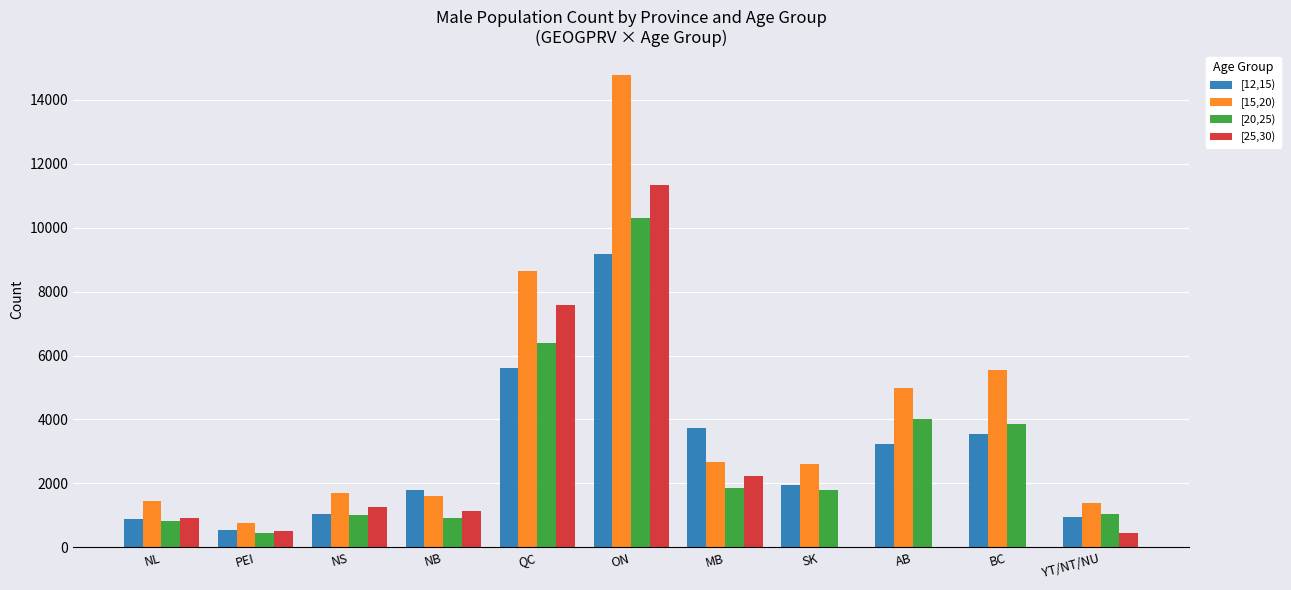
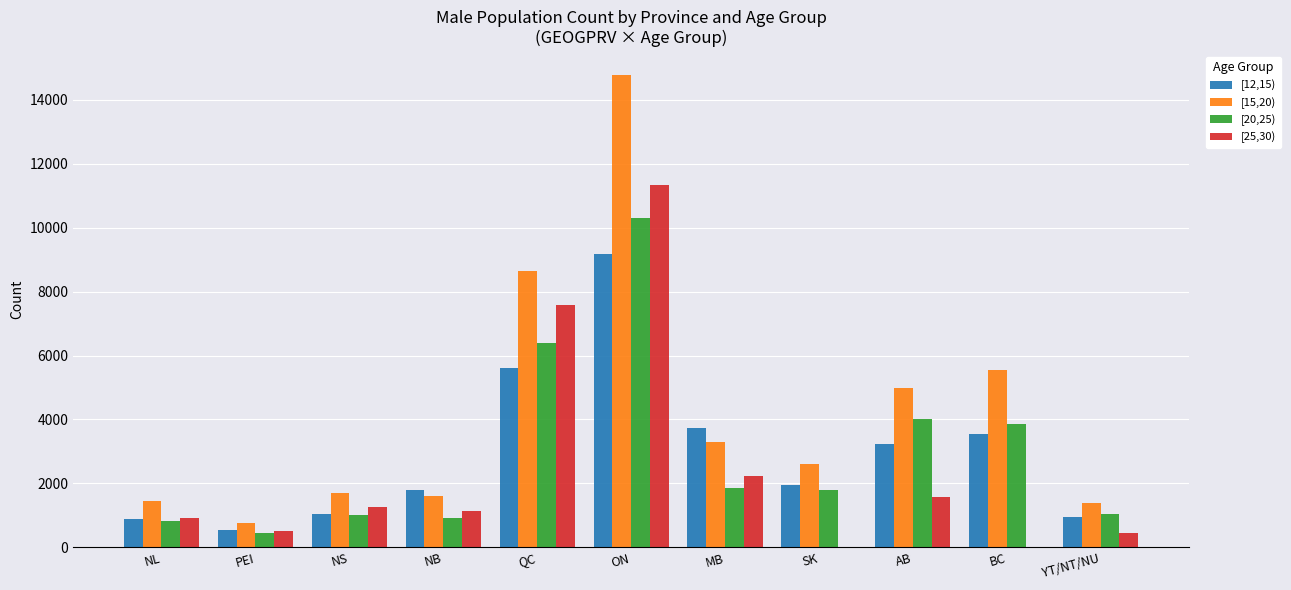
  {
    "[12,15)": {
      "NL": 900,
      "PEI": 500,
      "NS": 1100,
      "NB": 1800,
      "QC": 5600,
      "ON": 9200,
      "MB": 3700,
      "SK": 1900,
      "AB": 3200,
      "BC": 3600,
      "YT/NT/NU": 900
    },
    "[15,20)": {
      "NL": 1500,
      "PEI": 800,
      "NS": 1700,
      "NB": 1600,
      "QC": 8600,
      "ON": 14800,
-     "MB": 2700,
+     "MB": 3300,
      "SK": 2600,
      "AB": 5000,
      "BC": 5500,
      "YT/NT/NU": 1400
    },
    "[20,25)": {
      "NL": 800,
      "PEI": 500,
      "NS": 1000,
      "NB": 900,
      "QC": 6400,
      "ON": 10300,
      "MB": 1900,
      "SK": 1800,
      "AB": 4000,
      "BC": 3900,
      "YT/NT/NU": 1100
    },
    "[25,30)": {
      "NL": 900,
      "PEI": 500,
      "NS": 1300,
      "NB": 1100,
      "QC": 7600,
      "ON": 11300,
      "MB": 2200,
      "SK": 0,
-     "AB": 0,
+     "AB": 1600,
      "BC": 0,
      "YT/NT/NU": 500
    }
  }
